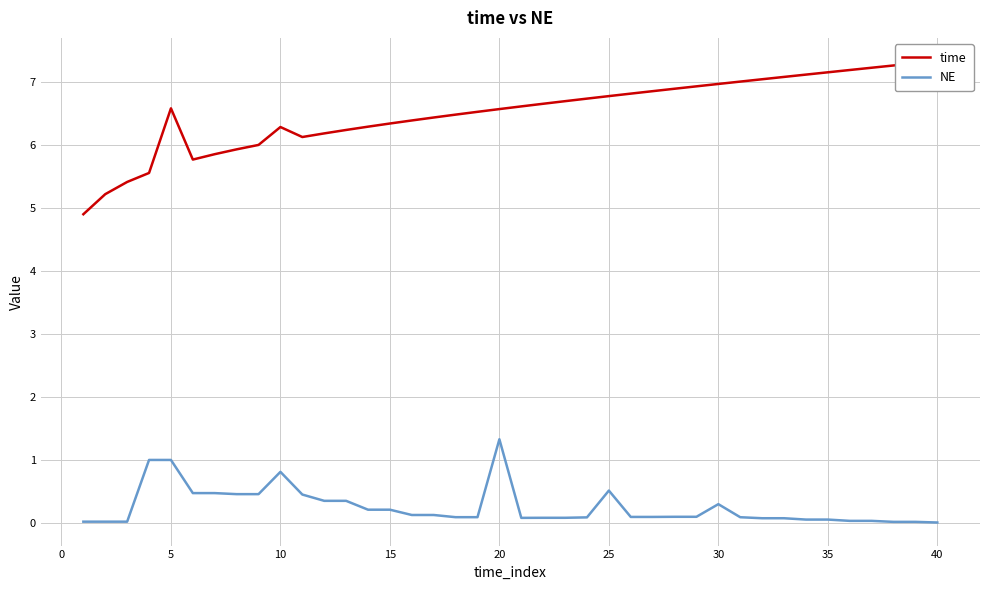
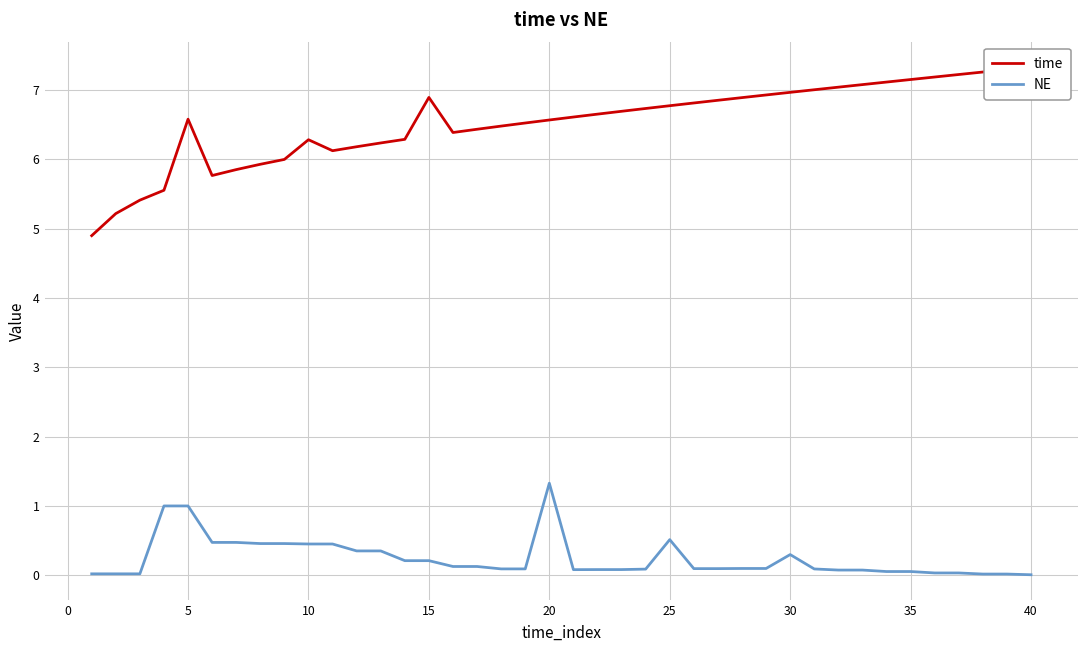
  {
    "time": {
      "5": 6.6,
      "10": 6.3,
-     "15": 6.3,
+     "15": 6.9,
      "20": 6.6,
      "25": 6.8,
      "30": 7.0,
      "35": 7.1
    },
    "NE": {
      "5": 1.0,
-     "10": 0.8,
+     "10": 0.5,
      "15": 0.2,
      "20": 1.3,
      "25": 0.5,
      "30": 0.3,
      "35": 0.1,
      "40": 0.0
    }
  }
